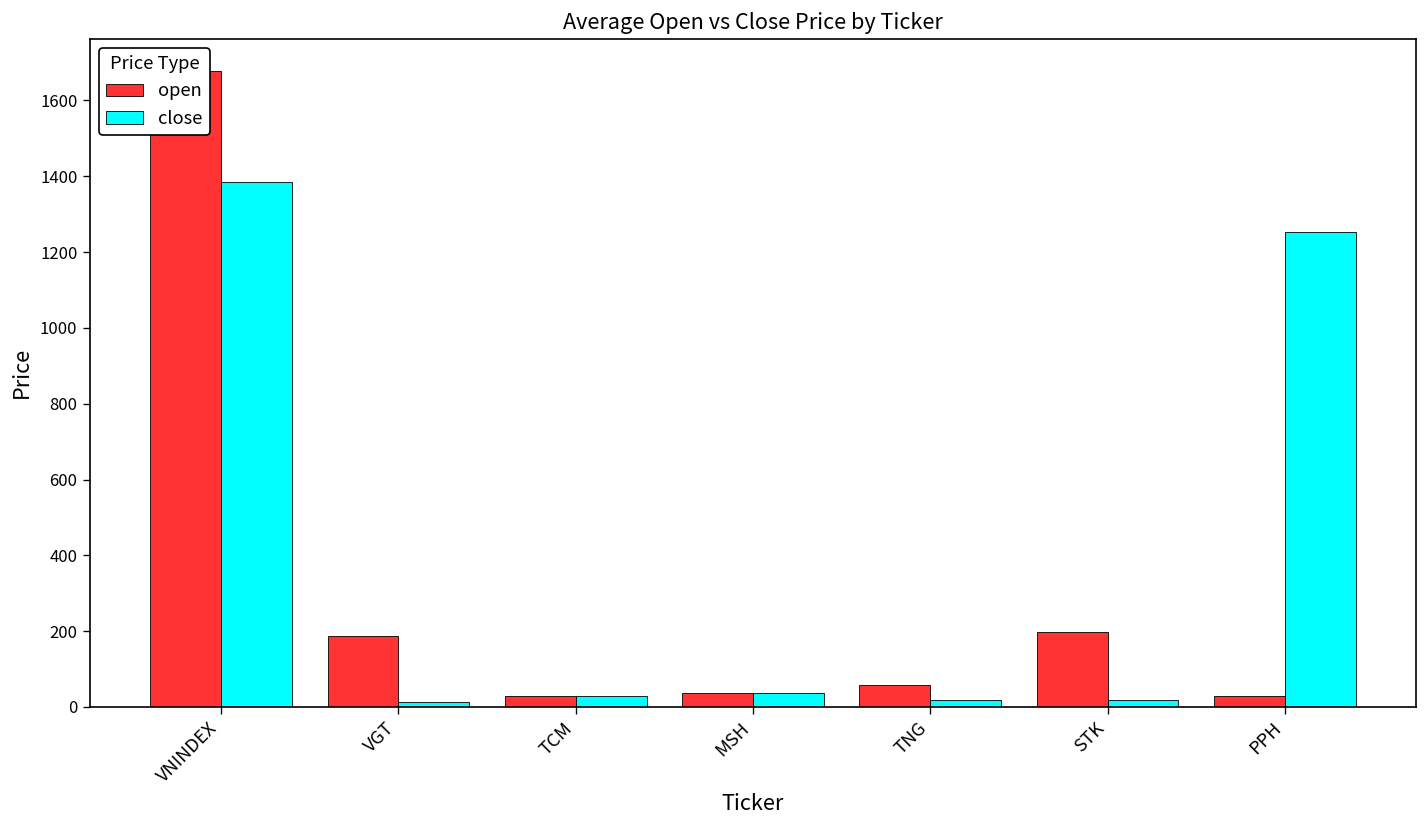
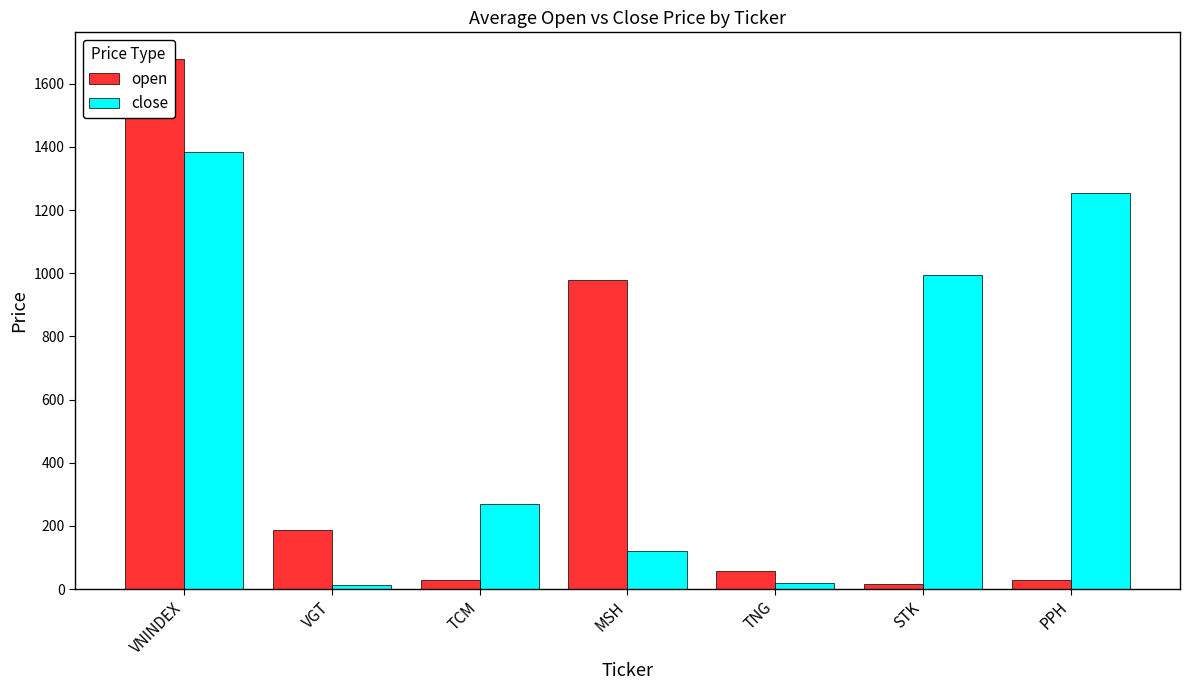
  {
    "open": {
      "VGT": 190,
      "TCM": 30,
-     "MSH": 40,
+     "MSH": 980,
      "TNG": 60,
-     "STK": 200,
+     "STK": 20,
      "PPH": 30
    },
    "close": {
      "VNINDEX": 1380,
      "VGT": 10,
-     "TCM": 30,
-     "MSH": 40,
+     "TCM": 270,
+     "MSH": 120,
      "TNG": 20,
-     "STK": 20,
+     "STK": 990,
      "PPH": 1250
    }
  }
